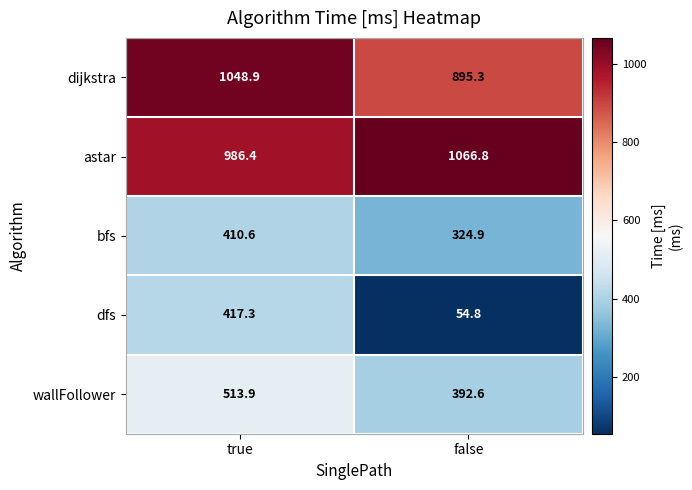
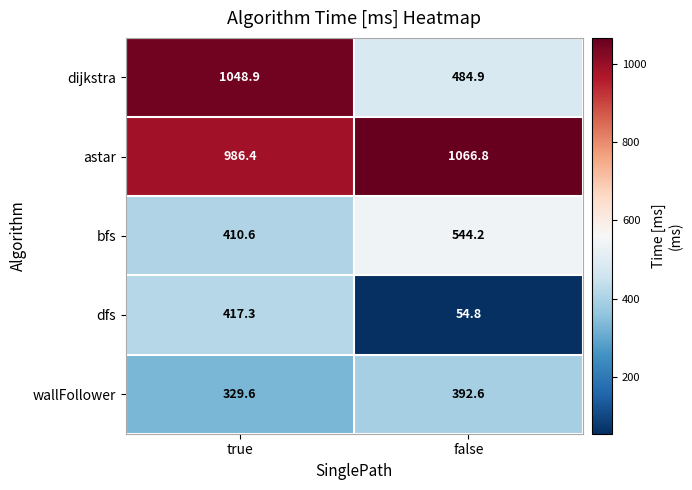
  {
    "dijkstra": {
      "true": 1048.9,
-     "false": 895.3
+     "false": 484.9
    },
    "astar": {
      "true": 986.4,
      "false": 1066.8
    },
    "bfs": {
      "true": 410.6,
-     "false": 324.9
+     "false": 544.2
    },
    "dfs": {
      "true": 417.3,
      "false": 54.8
    },
    "wallFollower": {
-     "true": 513.9,
+     "true": 329.6,
      "false": 392.6
    }
  }
